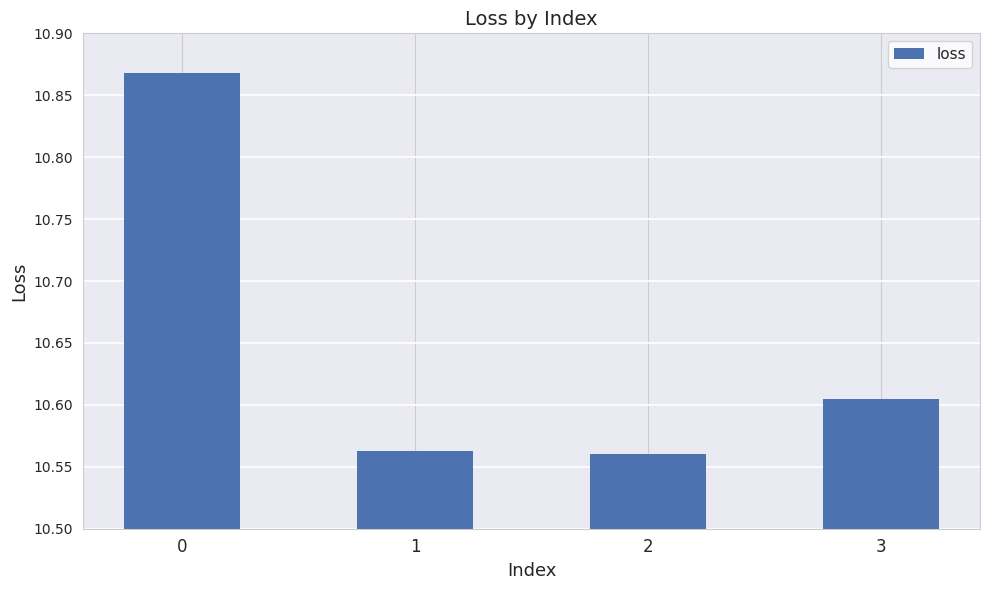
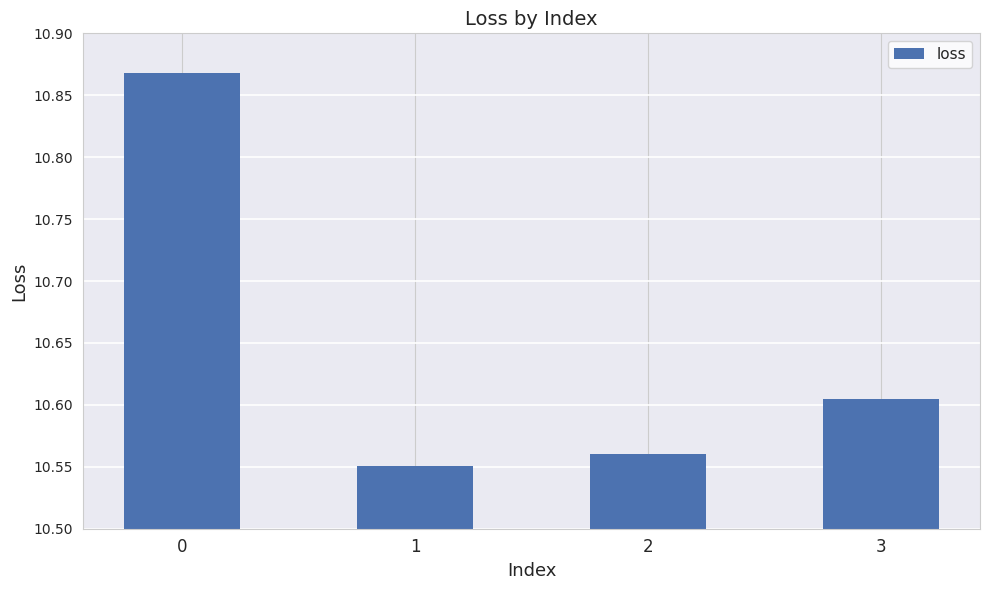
  {
    "0": 10.868,
-   "1": 10.563,
+   "1": 10.550,
    "2": 10.560,
    "3": 10.604
  }
